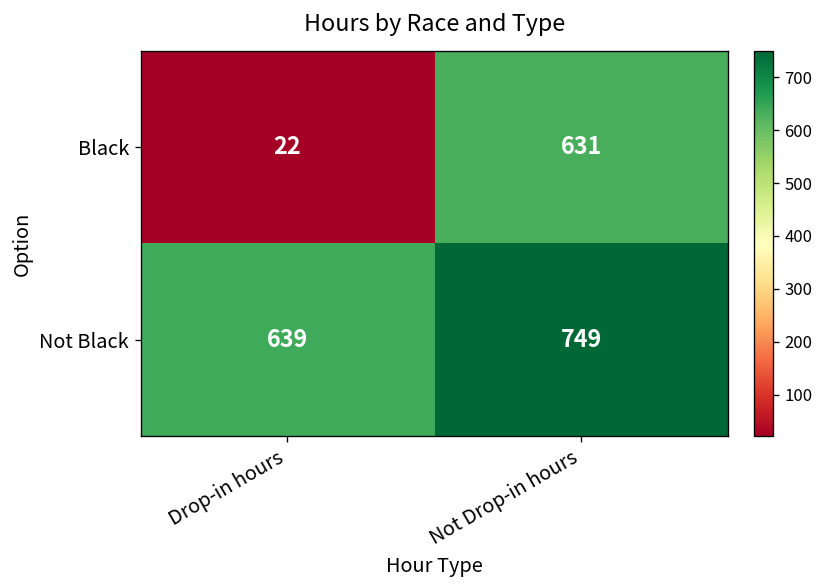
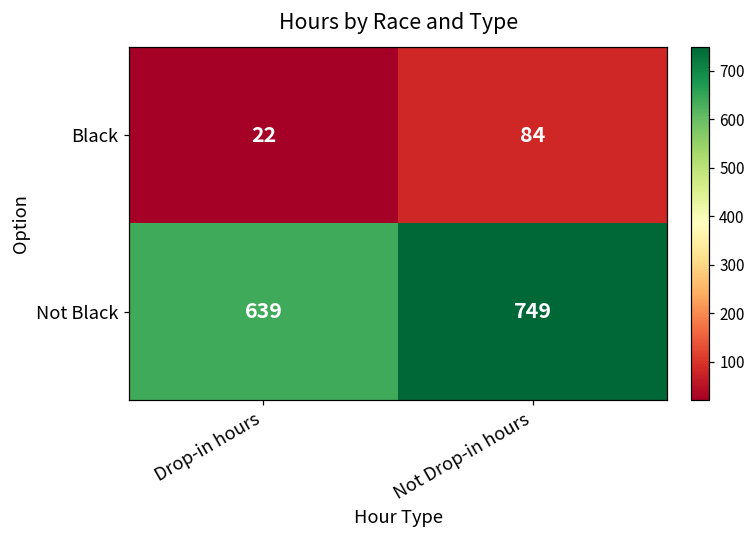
  {
    "Black": {
      "Drop-in hours": 22,
-     "Not Drop-in hours": 631
+     "Not Drop-in hours": 84
    },
    "Not Black": {
      "Drop-in hours": 639,
      "Not Drop-in hours": 749
    }
  }
